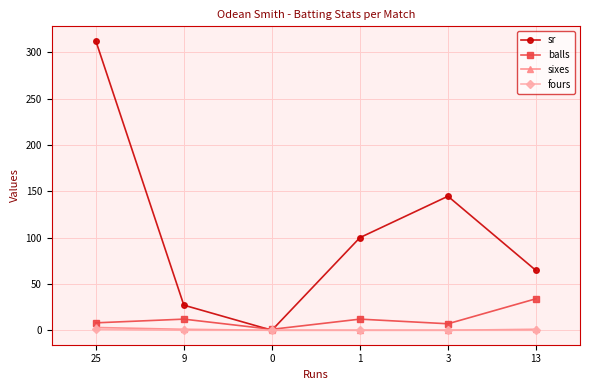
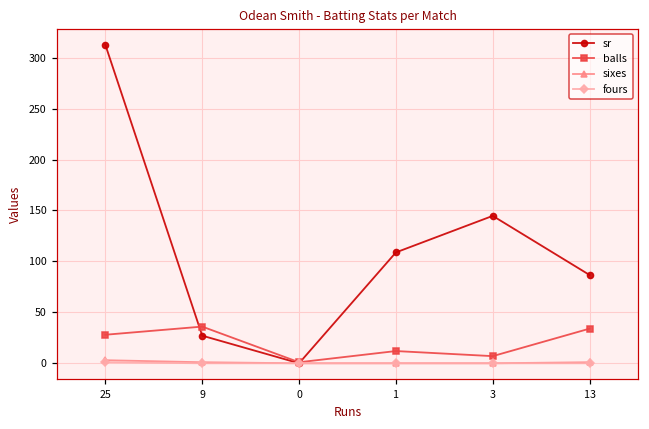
  {
    "sr": {
      "25": 310,
      "9": 30,
-     "1": 100,
+     "1": 110,
      "3": 140,
-     "13": 60
+     "13": 90
    },
    "balls": {
-     "25": 10,
-     "9": 10,
+     "25": 30,
+     "9": 40,
      "1": 10,
      "3": 10,
      "13": 30
    }
  }
